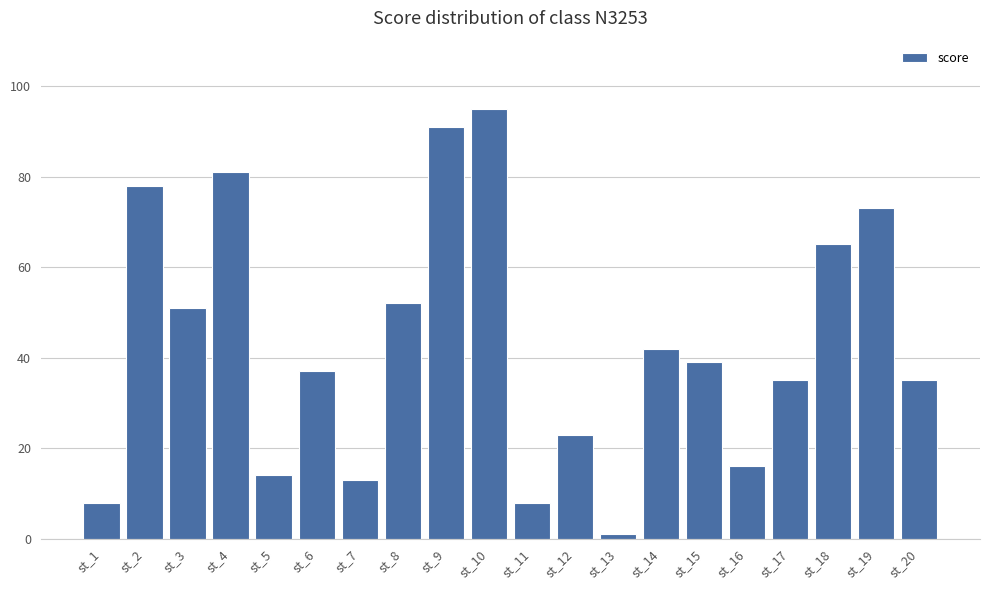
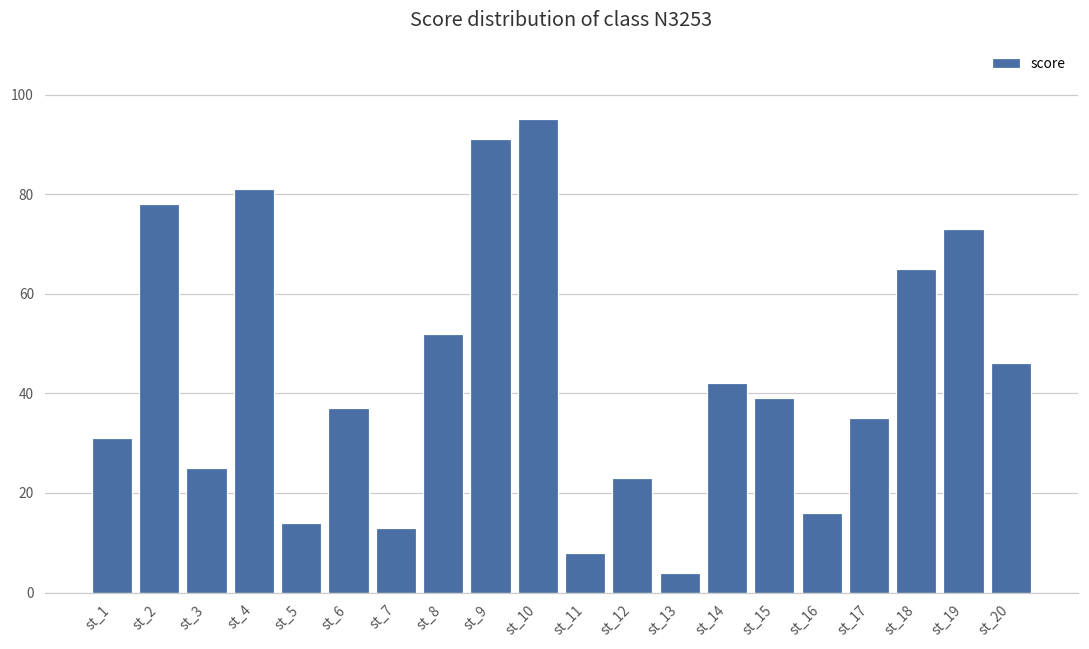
  {
-   "st_1": 8,
+   "st_1": 31,
    "st_2": 78,
-   "st_3": 51,
+   "st_3": 25,
    "st_4": 81,
    "st_5": 14,
    "st_6": 37,
    "st_7": 13,
    "st_8": 52,
    "st_9": 91,
    "st_10": 95,
    "st_11": 8,
    "st_12": 23,
-   "st_13": 1,
+   "st_13": 4,
    "st_14": 42,
    "st_15": 39,
    "st_16": 16,
    "st_17": 35,
    "st_18": 65,
    "st_19": 73,
-   "st_20": 35
+   "st_20": 46
  }
